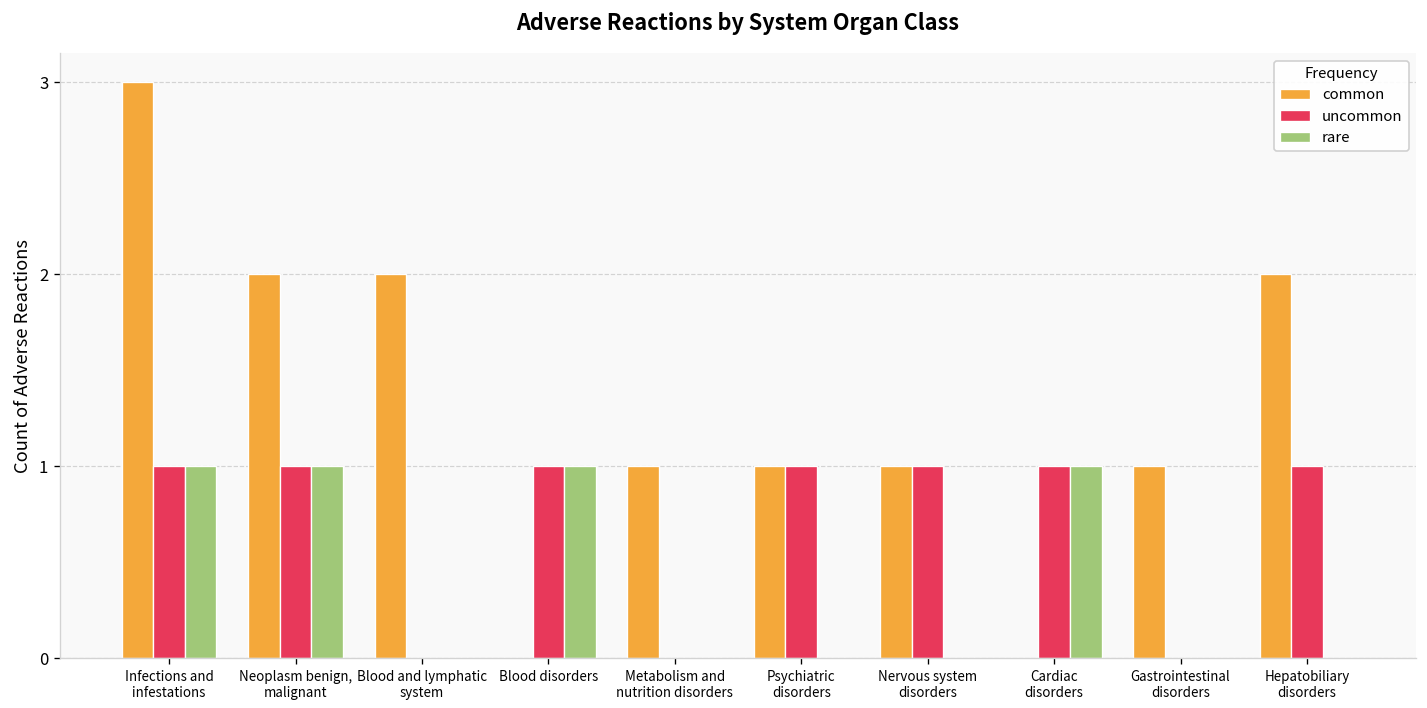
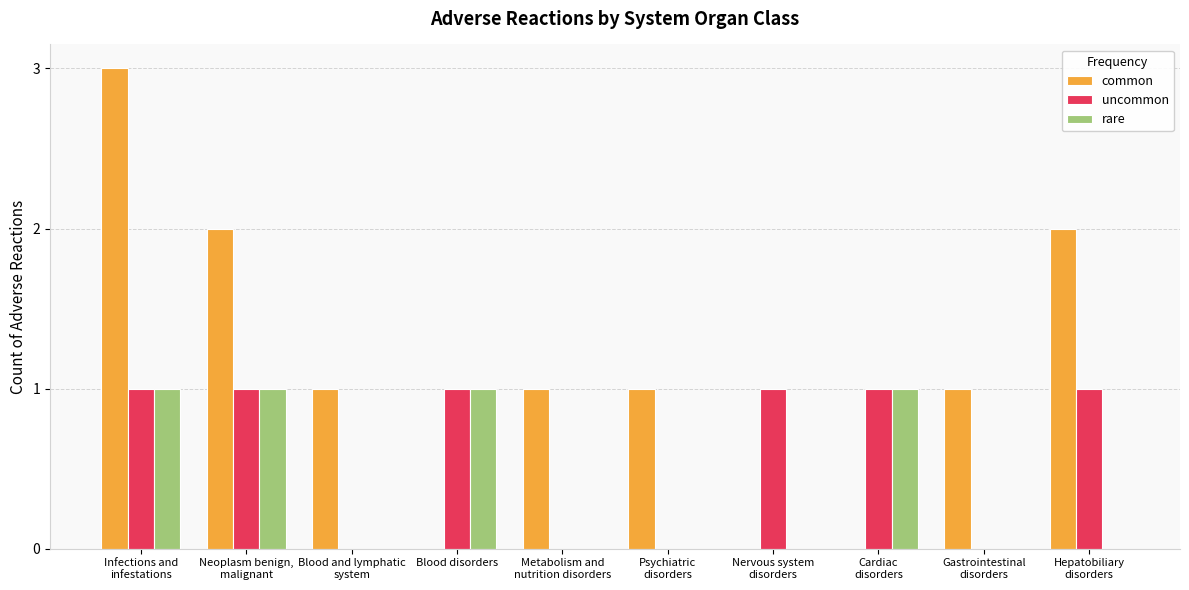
  {
    "common": {
      "Infections and infestations": 3,
      "Neoplasm benign, malignant": 2,
-     "Blood and lymphatic system": 2,
+     "Blood and lymphatic system": 1,
      "Blood disorders": 0,
      "Metabolism and nutrition disorders": 1,
      "Psychiatric disorders": 1,
-     "Nervous system disorders": 1,
+     "Nervous system disorders": 0,
      "Cardiac disorders": 0,
      "Gastrointestinal disorders": 1,
      "Hepatobiliary disorders": 2
    },
    "uncommon": {
      "Infections and infestations": 1,
      "Neoplasm benign, malignant": 1,
      "Blood and lymphatic system": 0,
      "Blood disorders": 1,
      "Metabolism and nutrition disorders": 0,
-     "Psychiatric disorders": 1,
+     "Psychiatric disorders": 0,
      "Nervous system disorders": 1,
      "Cardiac disorders": 1,
      "Gastrointestinal disorders": 0,
      "Hepatobiliary disorders": 1
    },
    "rare": {
      "Infections and infestations": 1,
      "Neoplasm benign, malignant": 1,
      "Blood and lymphatic system": 0,
      "Blood disorders": 1,
      "Metabolism and nutrition disorders": 0,
      "Psychiatric disorders": 0,
      "Nervous system disorders": 0,
      "Cardiac disorders": 1,
      "Gastrointestinal disorders": 0,
      "Hepatobiliary disorders": 0
    }
  }
